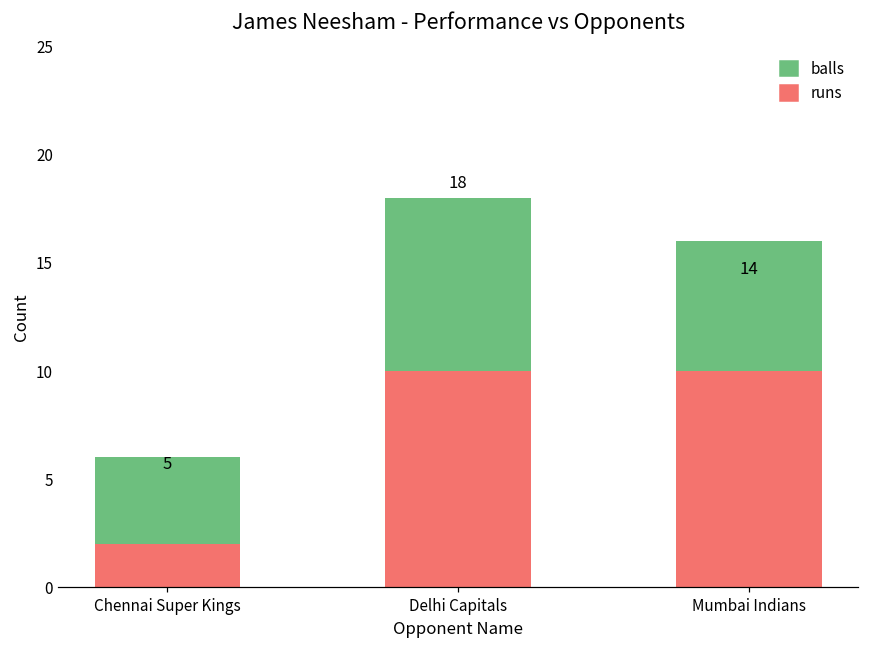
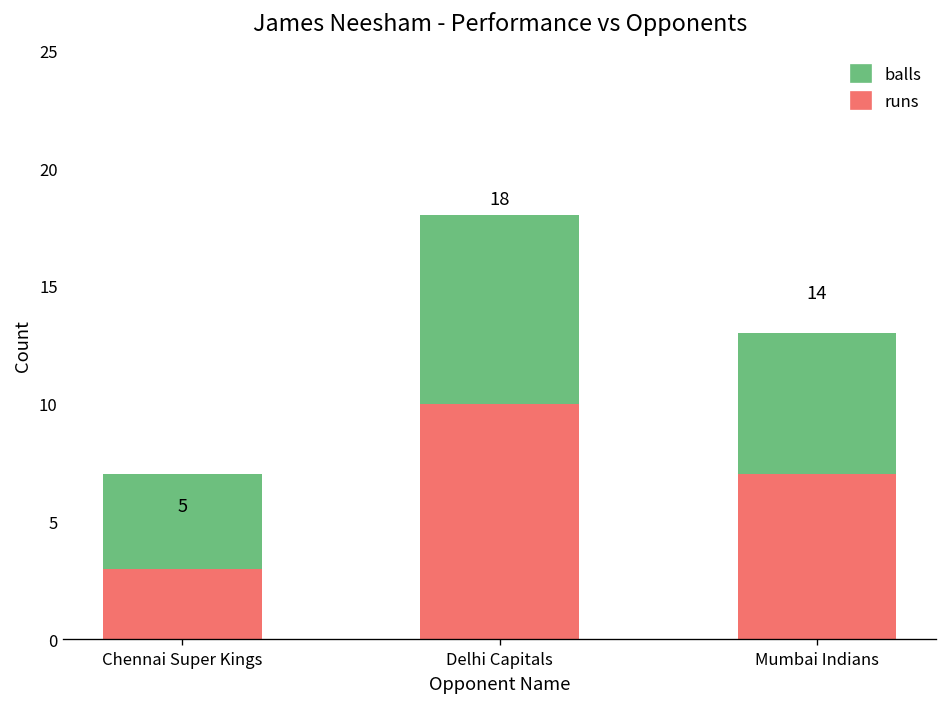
  {
    "runs": {
-     "Chennai Super Kings": 2,
+     "Chennai Super Kings": 3,
      "Delhi Capitals": 10,
-     "Mumbai Indians": 10
+     "Mumbai Indians": 7
    },
    "balls": {
      "Mumbai Indians": 6
    }
  }
